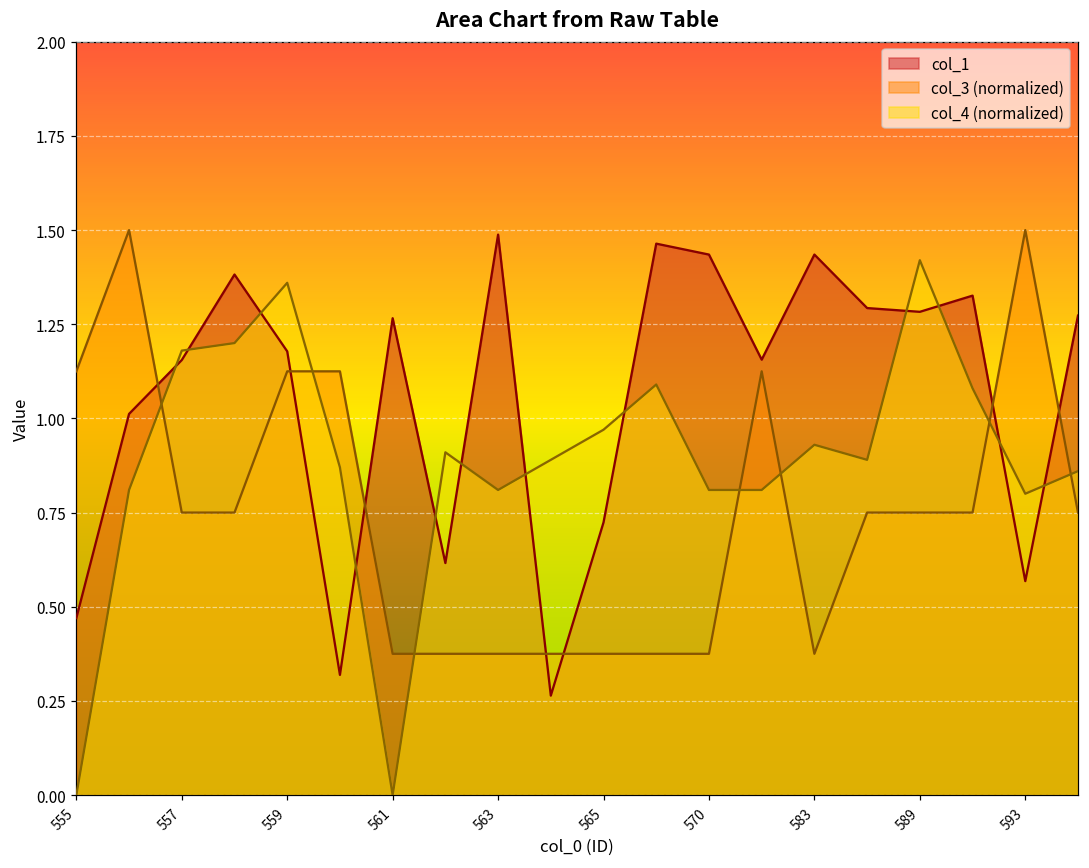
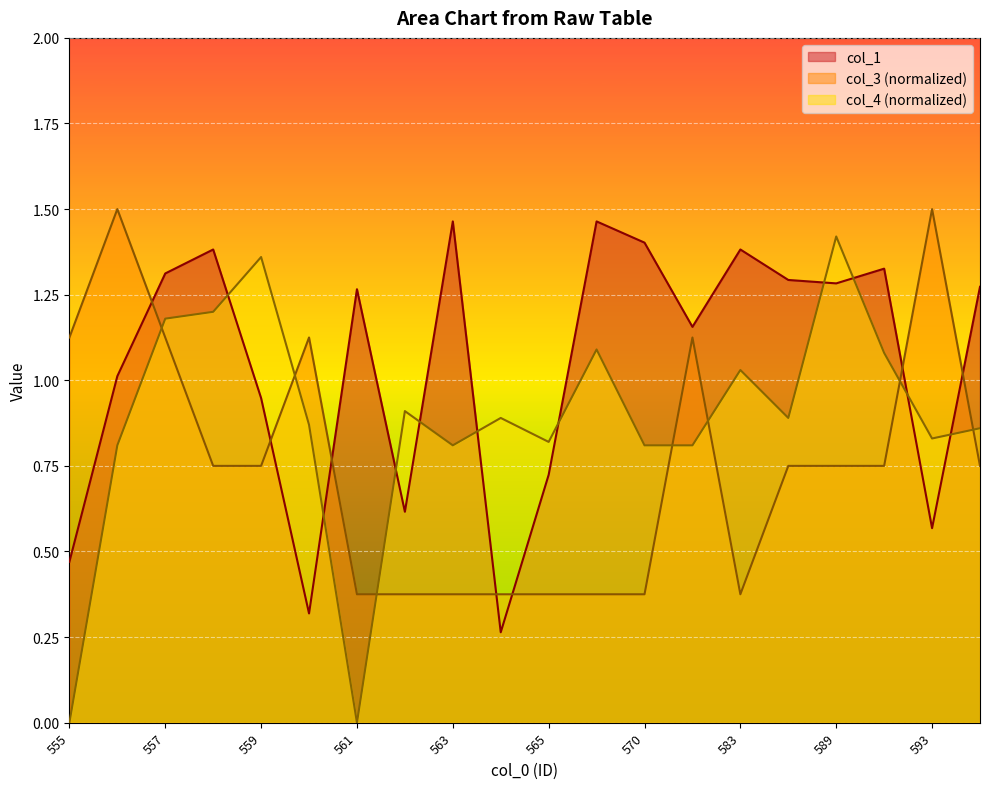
  {
    "col_1": {
      "555": 0.47,
-     "557": 1.16,
-     "559": 1.18,
+     "557": 1.31,
+     "559": 0.95,
      "561": 1.27,
-     "563": 1.49,
+     "563": 1.46,
      "565": 0.72,
-     "570": 1.44,
-     "583": 1.44,
+     "570": 1.40,
+     "583": 1.38,
      "589": 1.28,
      "593": 0.57
    },
    "col_3 (normalized)": {
      "555": 1.13,
-     "557": 0.75,
-     "559": 1.13,
+     "557": 1.13,
+     "559": 0.75,
      "561": 0.38,
      "563": 0.38,
      "565": 0.38,
      "570": 0.38,
      "583": 0.38,
      "589": 0.75,
      "593": 1.50
    },
    "col_4 (normalized)": {
      "555": 0.00,
      "557": 1.18,
      "559": 1.36,
      "561": 0.00,
      "563": 0.81,
-     "565": 0.97,
+     "565": 0.82,
      "570": 0.81,
-     "583": 0.93,
+     "583": 1.03,
      "589": 1.42,
-     "593": 0.80
+     "593": 0.83
    }
  }
